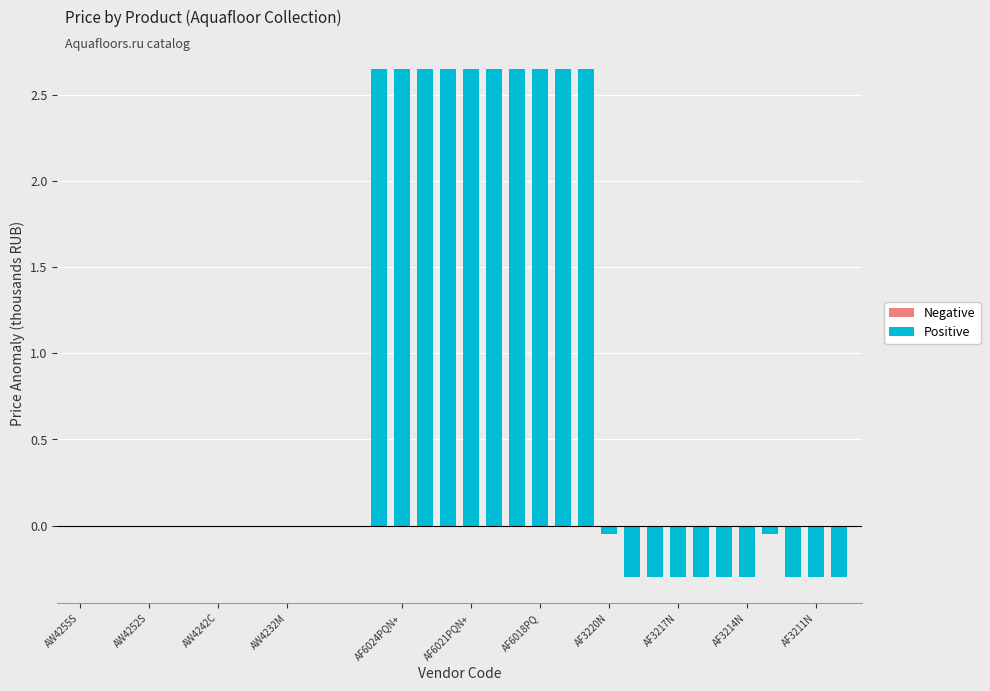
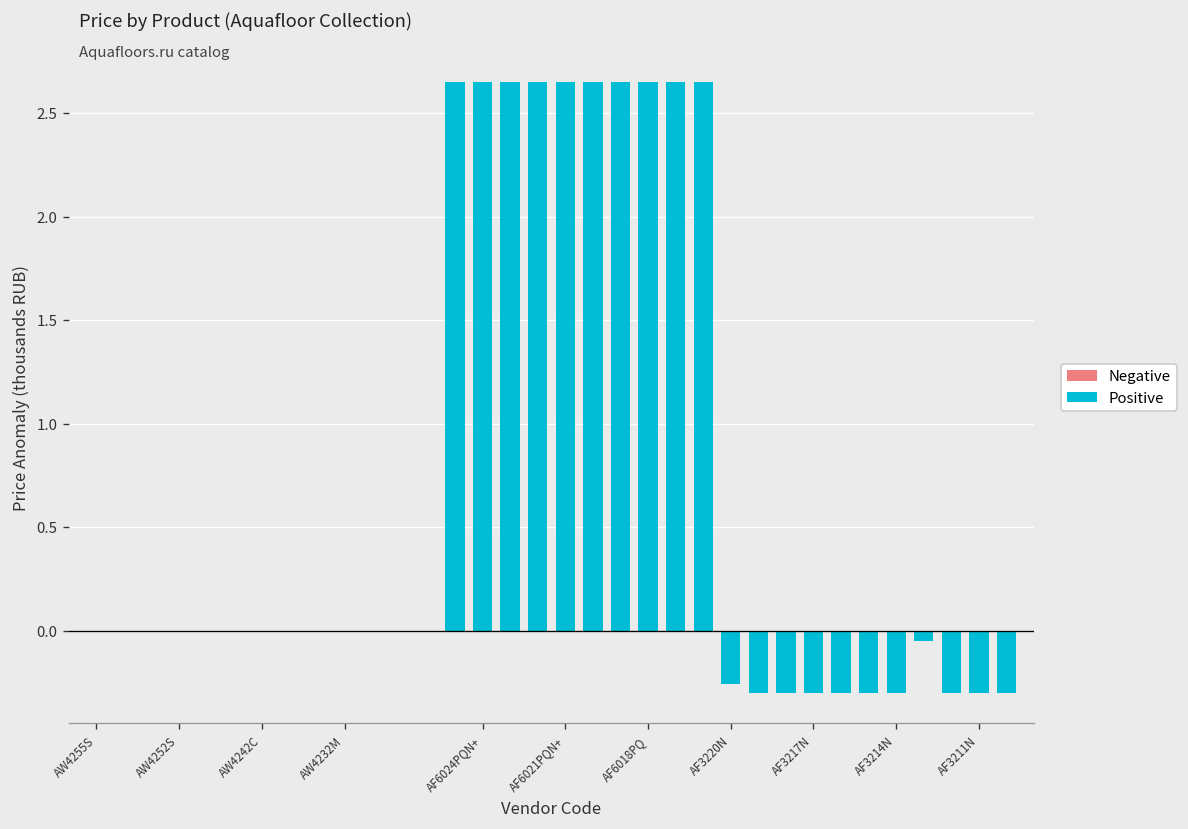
  {
    "Negative": {
      "AW4255S": 0.00,
      "AW4252S": 0.00,
      "AW4242C": 0.00,
      "AW4232M": 0.00
    },
    "Positive": {
      "AF6024PQN+": 2.65,
      "AF6021PQN+": 2.65,
      "AF6018PQ": 2.65,
-     "AF3220N": -0.05,
+     "AF3220N": -0.26,
      "AF3217N": -0.30,
      "AF3214N": -0.30,
      "AF3211N": -0.30
    }
  }
